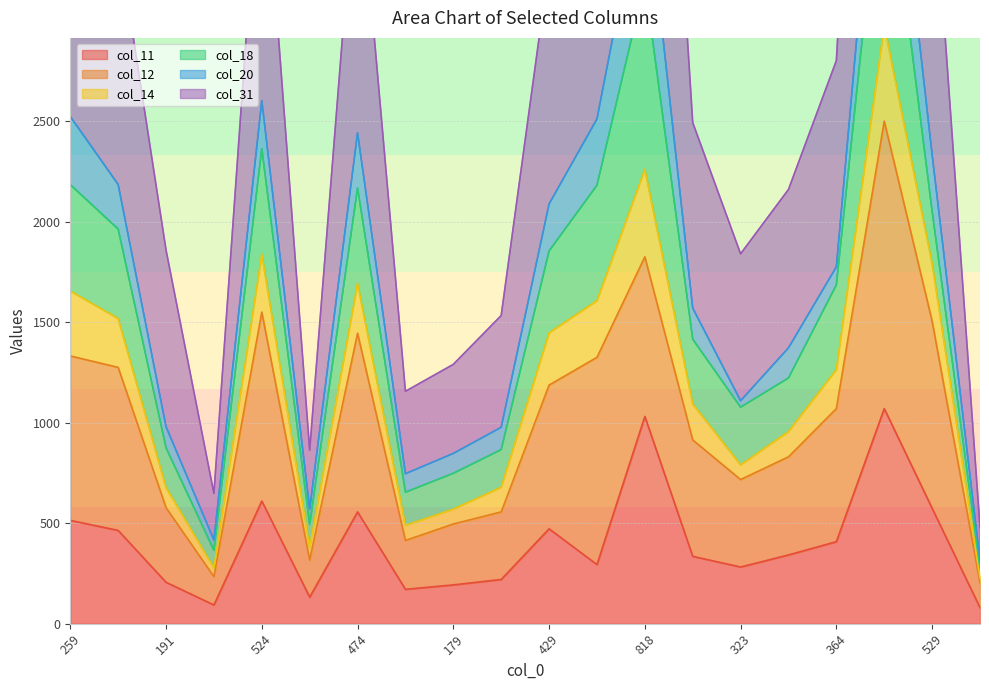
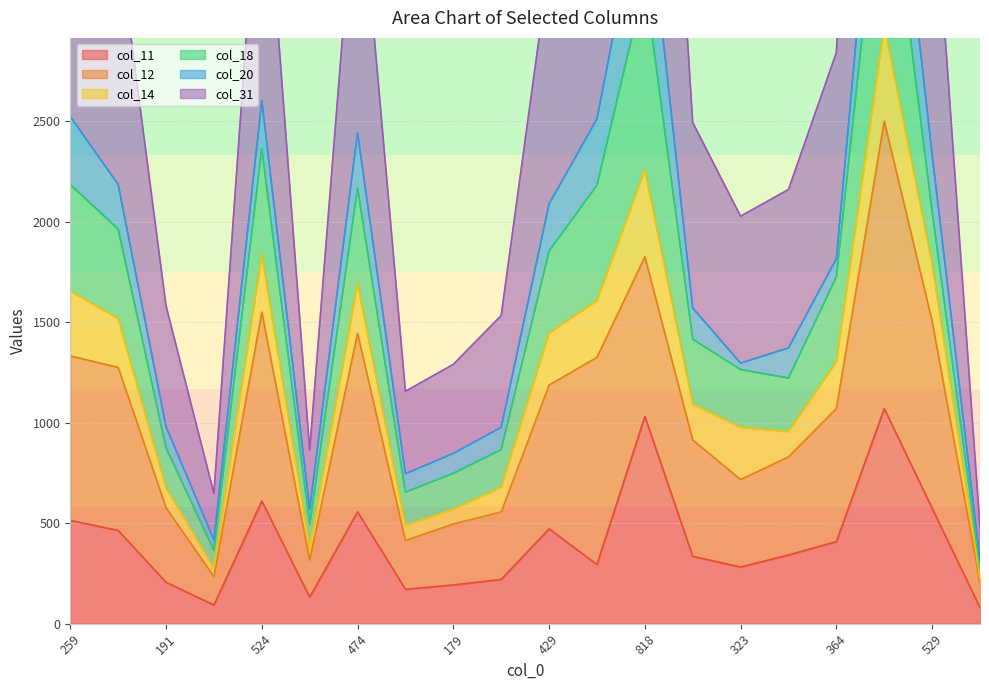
  {
    "col_14": {
      "259": 320,
      "191": 100,
      "524": 290,
      "474": 250,
      "179": 70,
      "429": 260,
      "818": 440,
-     "323": 70,
-     "364": 190,
+     "323": 260,
+     "364": 230,
      "529": 290
    },
    "col_18": {
      "259": 530,
      "191": 200,
      "524": 530,
      "474": 470,
      "179": 180,
      "429": 410,
      "323": 290,
      "364": 420,
      "529": 260
    },
    "col_20": {
      "259": 340,
      "191": 110,
      "524": 240,
      "474": 280,
      "179": 100,
      "429": 230,
      "323": 30,
      "364": 90,
      "529": 280
    },
    "col_31": {
-     "191": 880,
+     "191": 600,
      "179": 440,
      "323": 730,
      "364": 1030
    }
  }
